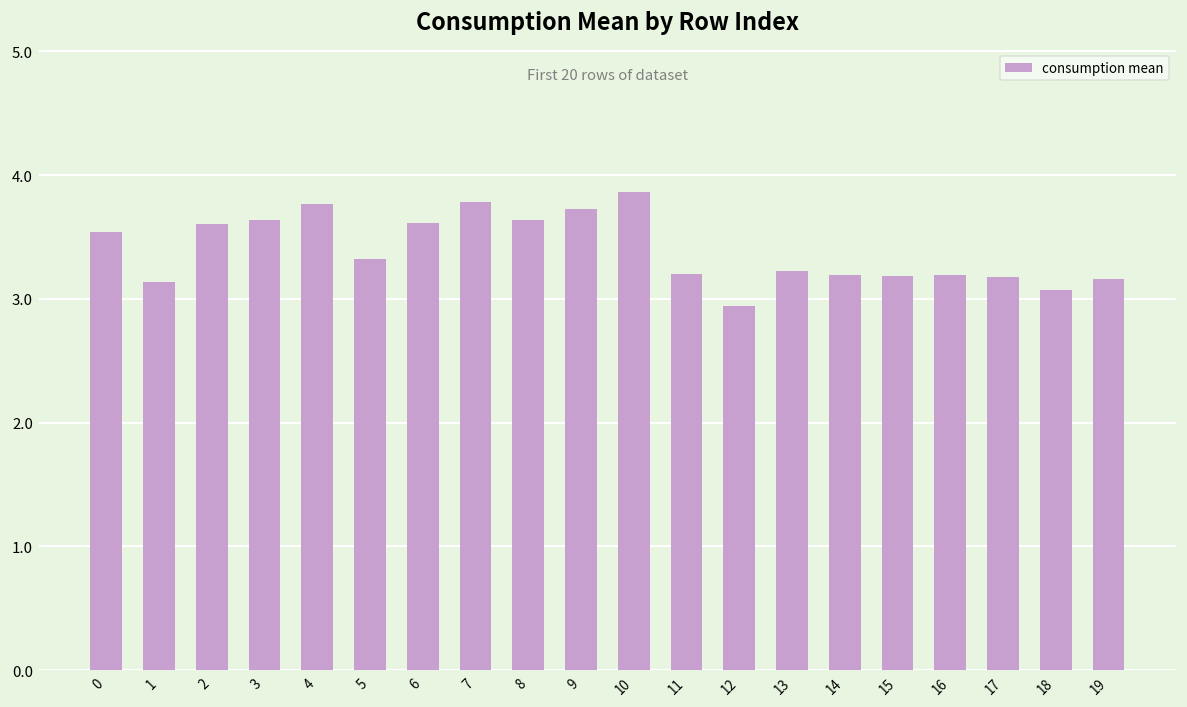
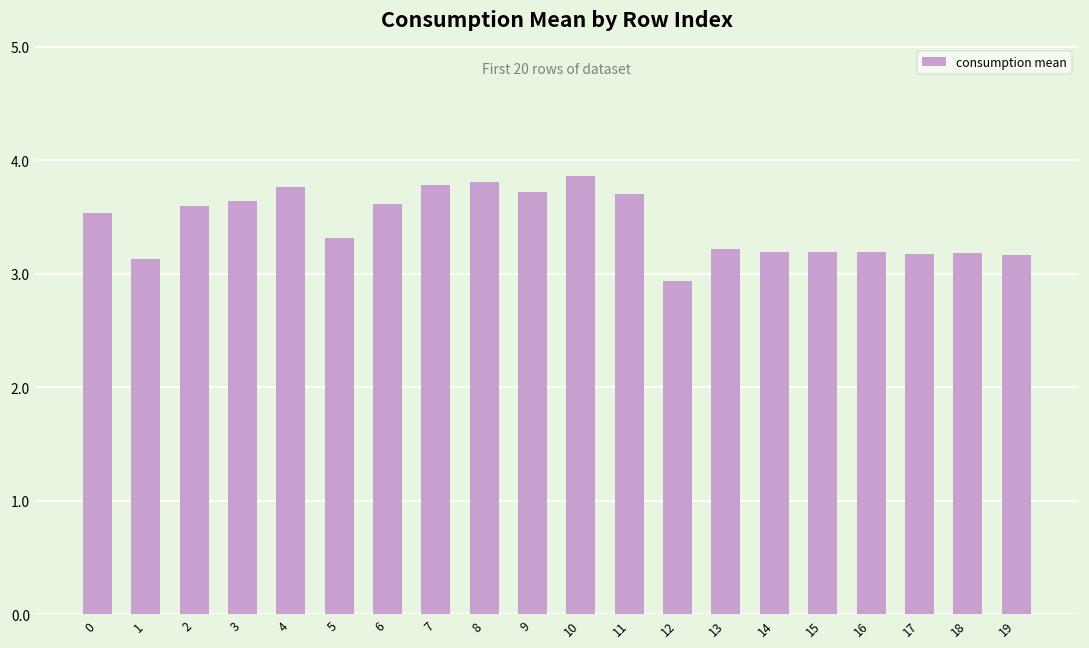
  {
    "0": 3.54,
    "1": 3.13,
    "2": 3.60,
    "3": 3.64,
    "4": 3.76,
    "5": 3.32,
    "6": 3.62,
    "7": 3.78,
-   "8": 3.64,
+   "8": 3.81,
    "9": 3.72,
    "10": 3.86,
-   "11": 3.2,
+   "11": 3.7,
    "12": 2.94,
    "13": 3.22,
    "14": 3.19,
    "15": 3.19,
    "16": 3.19,
    "17": 3.17,
-   "18": 3.07,
+   "18": 3.18,
    "19": 3.16
  }
